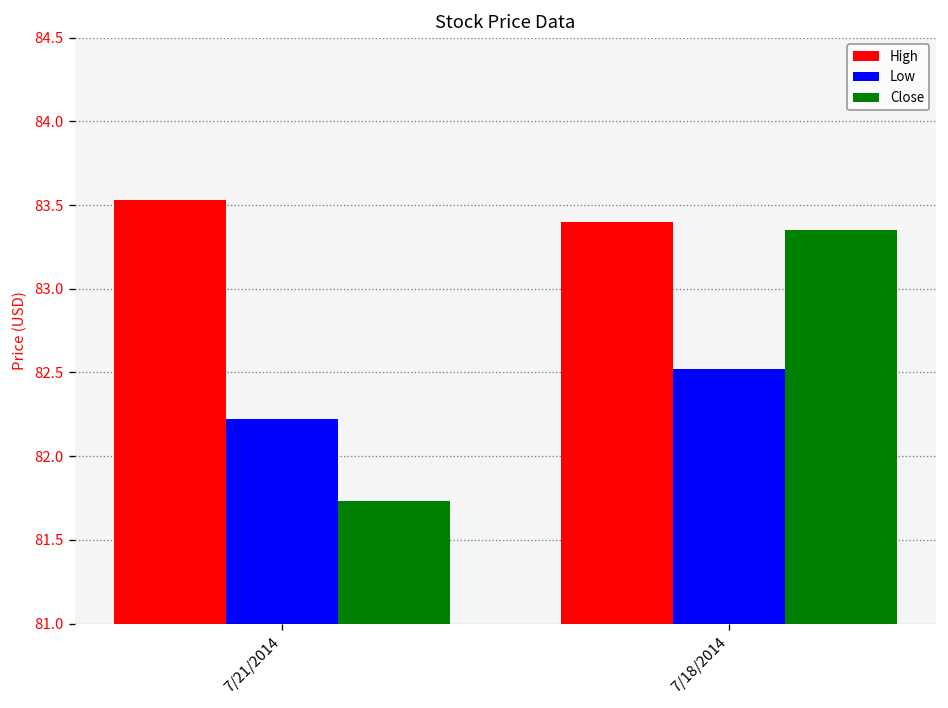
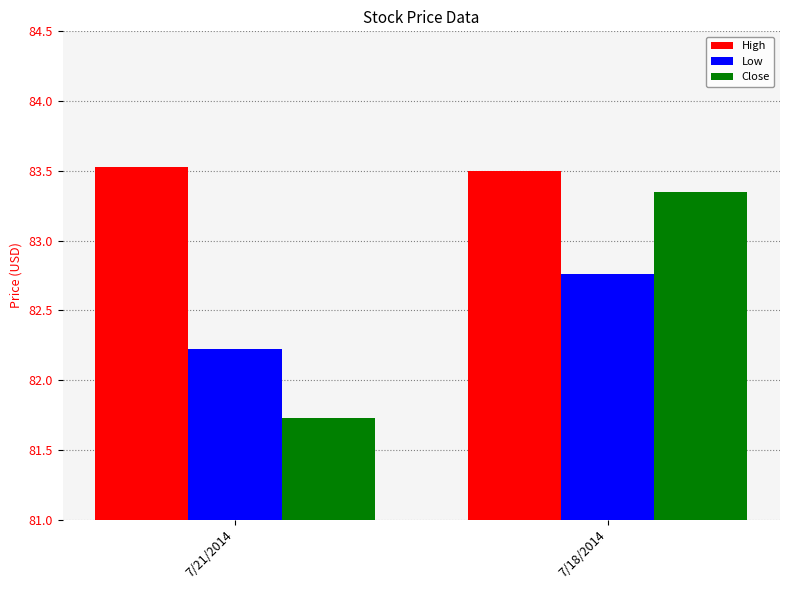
  {
    "High": {
      "7/21/2014": 83.53,
-     "7/18/2014": 83.4
+     "7/18/2014": 83.5
    },
    "Low": {
      "7/21/2014": 82.22,
-     "7/18/2014": 82.52
+     "7/18/2014": 82.76
    },
    "Close": {
      "7/21/2014": 81.73,
      "7/18/2014": 83.35
    }
  }
